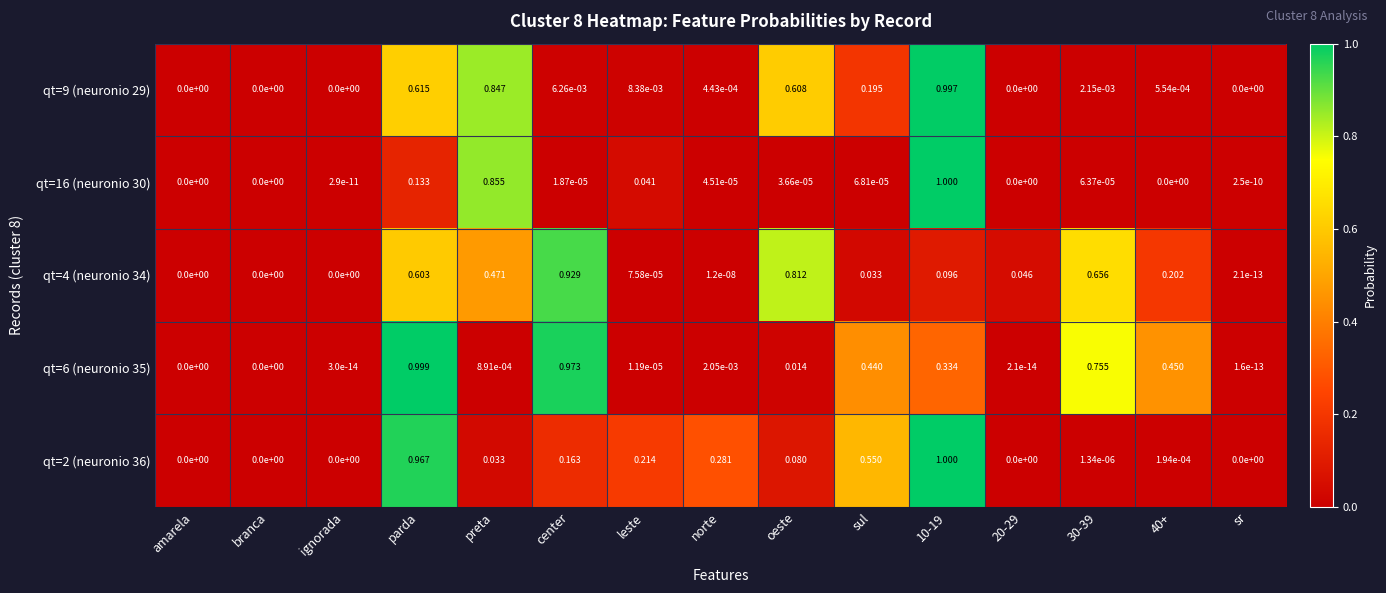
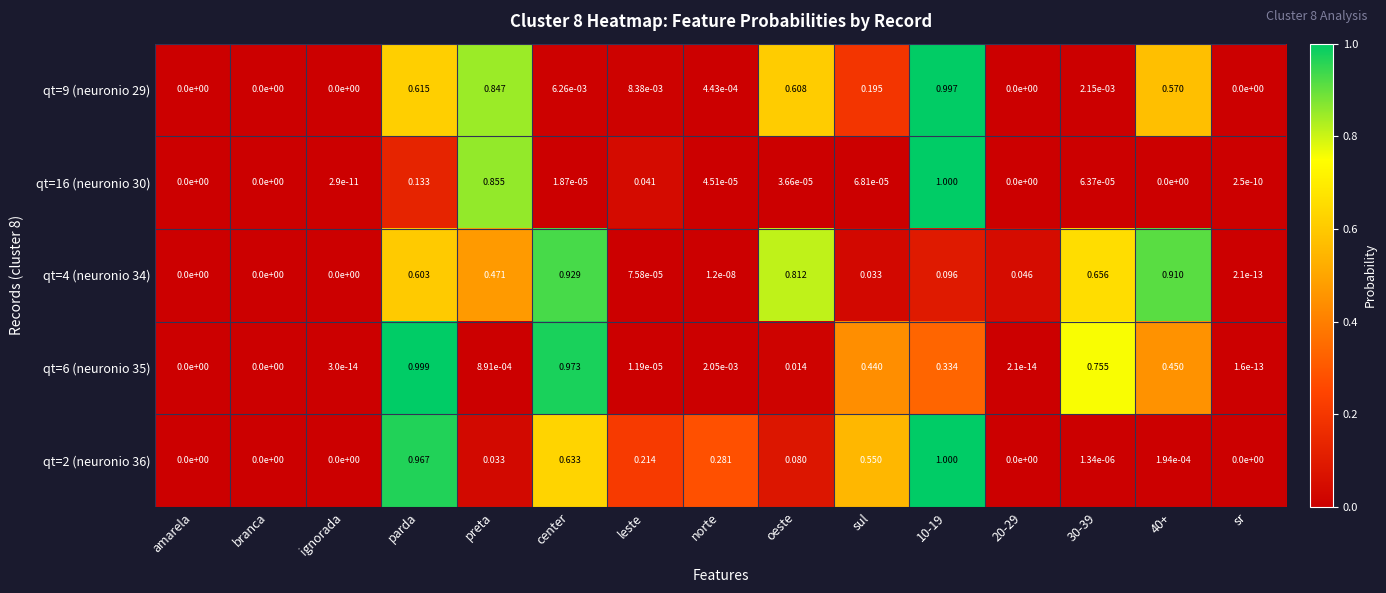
  {
    "qt=9 (neuronio 29)": {
      "amarela": "0.0e+00",
      "branca": "0.0e+00",
      "ignorada": "0.0e+00",
      "parda": "0.615",
      "preta": "0.847",
      "center": "6.26e-03",
      "leste": "8.38e-03",
      "norte": "4.43e-04",
      "oeste": "0.608",
      "sul": "0.195",
      "10-19": "0.997",
      "20-29": "0.0e+00",
      "30-39": "2.15e-03",
-     "40+": "5.54e-04",
+     "40+": "0.570",
      "sr": "0.0e+00"
    },
    "qt=16 (neuronio 30)": {
      "amarela": "0.0e+00",
      "branca": "0.0e+00",
      "ignorada": "2.9e-11",
      "parda": "0.133",
      "preta": "0.855",
      "center": "1.87e-05",
      "leste": "0.041",
      "norte": "4.51e-05",
      "oeste": "3.66e-05",
      "sul": "6.81e-05",
      "10-19": "1.000",
      "20-29": "0.0e+00",
      "30-39": "6.37e-05",
      "40+": "0.0e+00",
      "sr": "2.5e-10"
    },
    "qt=4 (neuronio 34)": {
      "amarela": "0.0e+00",
      "branca": "0.0e+00",
      "ignorada": "0.0e+00",
      "parda": "0.603",
      "preta": "0.471",
      "center": "0.929",
      "leste": "7.58e-05",
      "norte": "1.2e-08",
      "oeste": "0.812",
      "sul": "0.033",
      "10-19": "0.096",
      "20-29": "0.046",
      "30-39": "0.656",
-     "40+": "0.202",
+     "40+": "0.910",
      "sr": "2.1e-13"
    },
    "qt=6 (neuronio 35)": {
      "amarela": "0.0e+00",
      "branca": "0.0e+00",
      "ignorada": "3.0e-14",
      "parda": "0.999",
      "preta": "8.91e-04",
      "center": "0.973",
      "leste": "1.19e-05",
      "norte": "2.05e-03",
      "oeste": "0.014",
      "sul": "0.440",
      "10-19": "0.334",
      "20-29": "2.1e-14",
      "30-39": "0.755",
      "40+": "0.450",
      "sr": "1.6e-13"
    },
    "qt=2 (neuronio 36)": {
      "amarela": "0.0e+00",
      "branca": "0.0e+00",
      "ignorada": "0.0e+00",
      "parda": "0.967",
      "preta": "0.033",
-     "center": "0.163",
+     "center": "0.633",
      "leste": "0.214",
      "norte": "0.281",
      "oeste": "0.080",
      "sul": "0.550",
      "10-19": "1.000",
      "20-29": "0.0e+00",
      "30-39": "1.34e-06",
      "40+": "1.94e-04",
      "sr": "0.0e+00"
    }
  }
